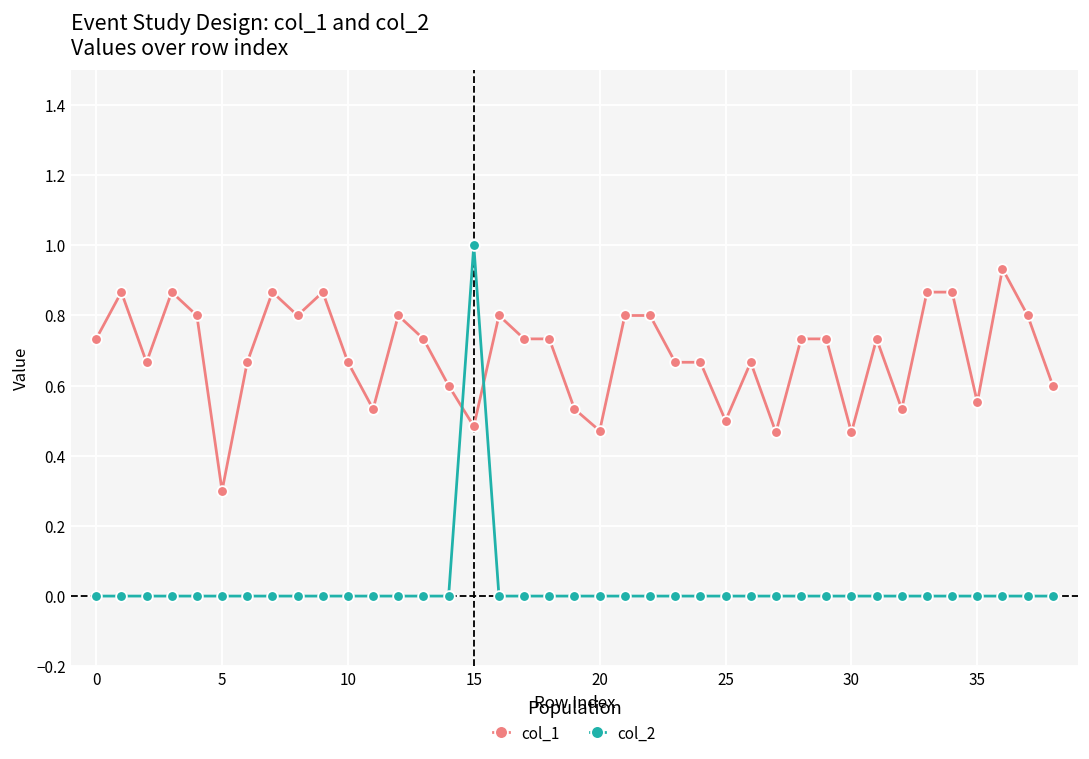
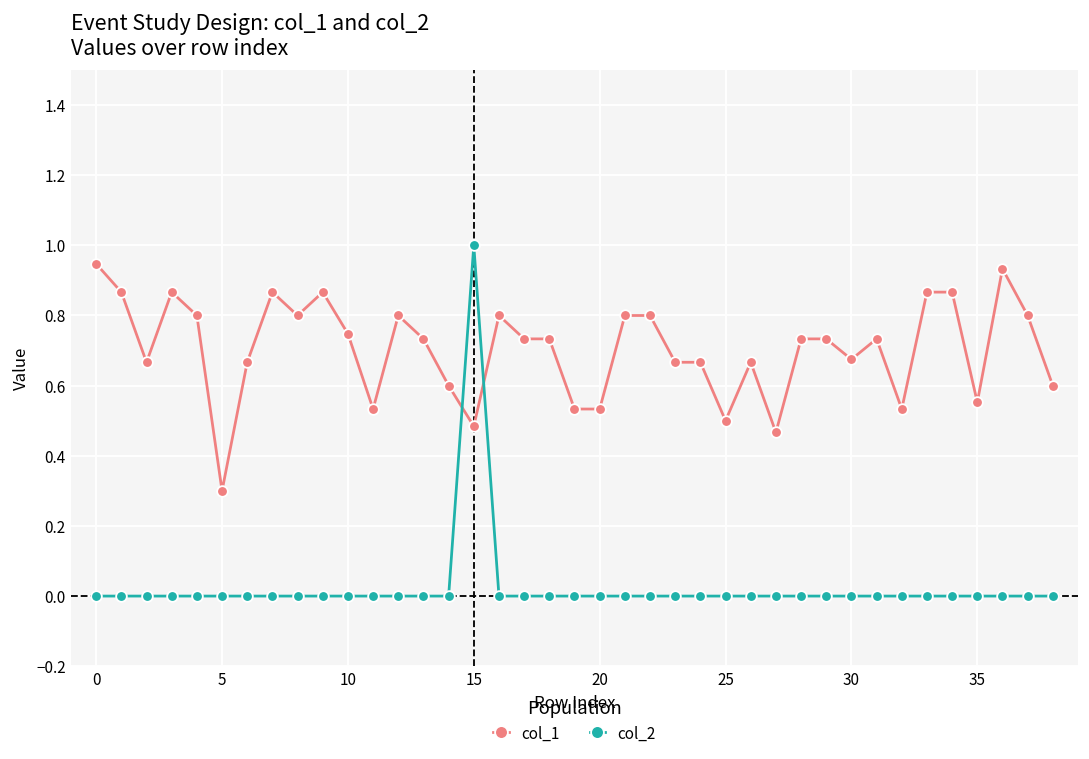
  {
    "col_1": {
-     "0": 0.73,
+     "0": 0.95,
      "5": 0.30,
-     "10": 0.67,
+     "10": 0.75,
      "15": 0.48,
-     "20": 0.47,
+     "20": 0.53,
      "25": 0.50,
-     "30": 0.47,
+     "30": 0.67,
      "35": 0.55
    },
    "col_2": {
      "0": 0.00,
      "5": 0.00,
      "10": 0.00,
      "15": 1.00,
      "20": 0.00,
      "25": 0.00,
      "30": 0.00,
      "35": 0.00
    }
  }
